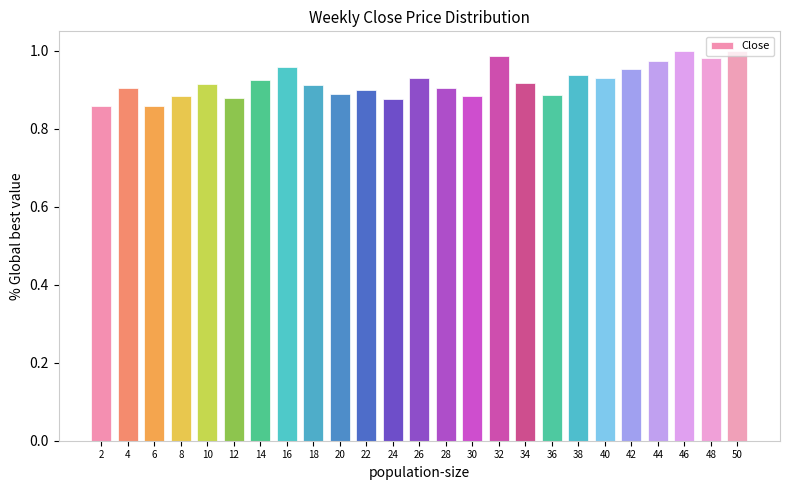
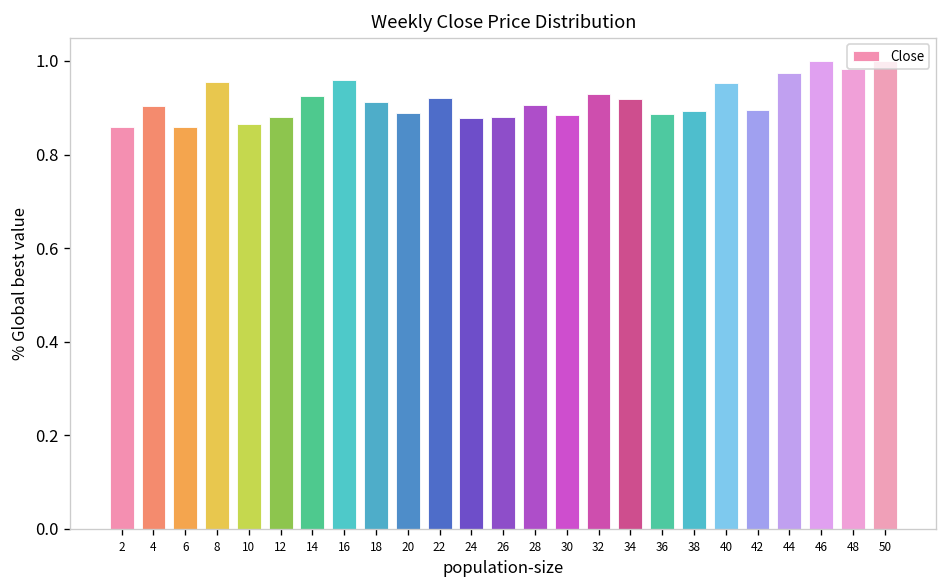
  {
    "2": 0.86,
    "4": 0.90,
    "6": 0.86,
-   "8": 0.88,
-   "10": 0.92,
+   "8": 0.95,
+   "10": 0.87,
    "12": 0.88,
    "14": 0.93,
    "16": 0.96,
    "18": 0.91,
    "20": 0.89,
-   "22": 0.90,
+   "22": 0.92,
    "24": 0.88,
-   "26": 0.93,
+   "26": 0.88,
    "28": 0.90,
    "30": 0.88,
-   "32": 0.99,
+   "32": 0.93,
    "34": 0.92,
    "36": 0.89,
-   "38": 0.94,
-   "40": 0.93,
-   "42": 0.95,
+   "38": 0.89,
+   "40": 0.95,
+   "42": 0.89,
    "44": 0.98,
    "46": 1.00,
    "48": 0.98
  }
